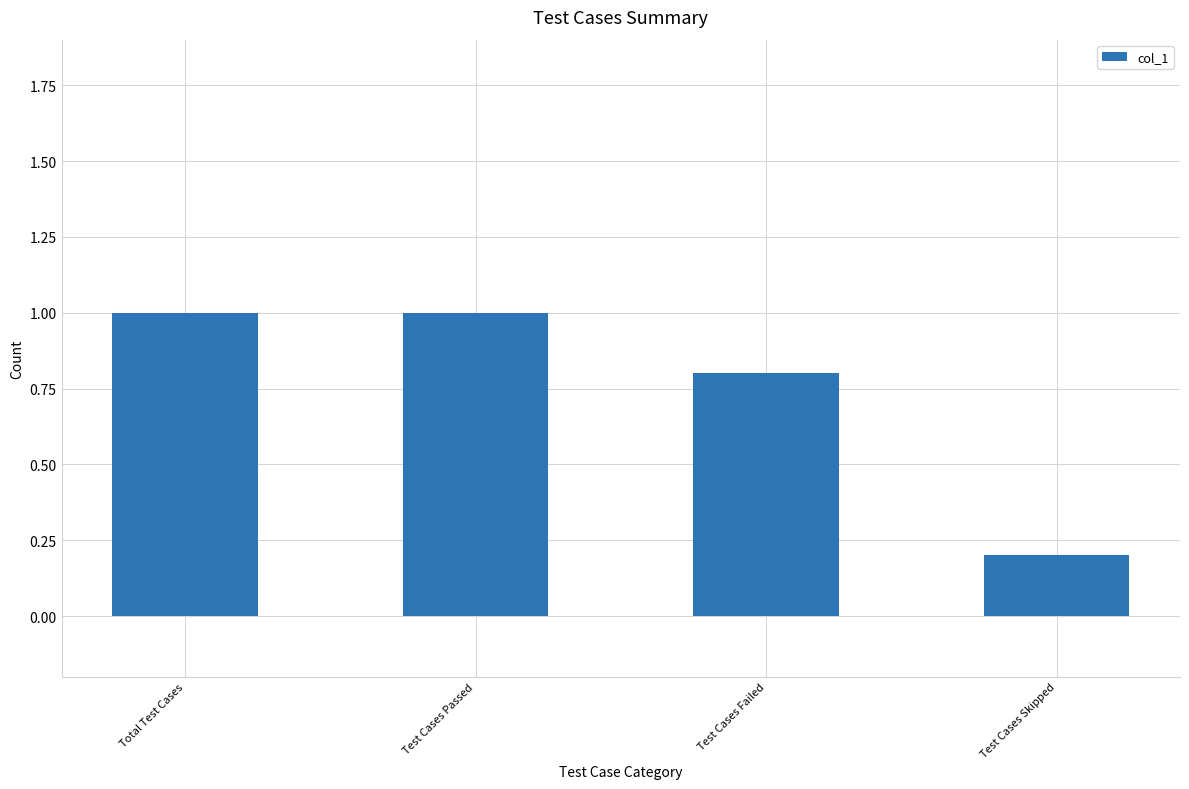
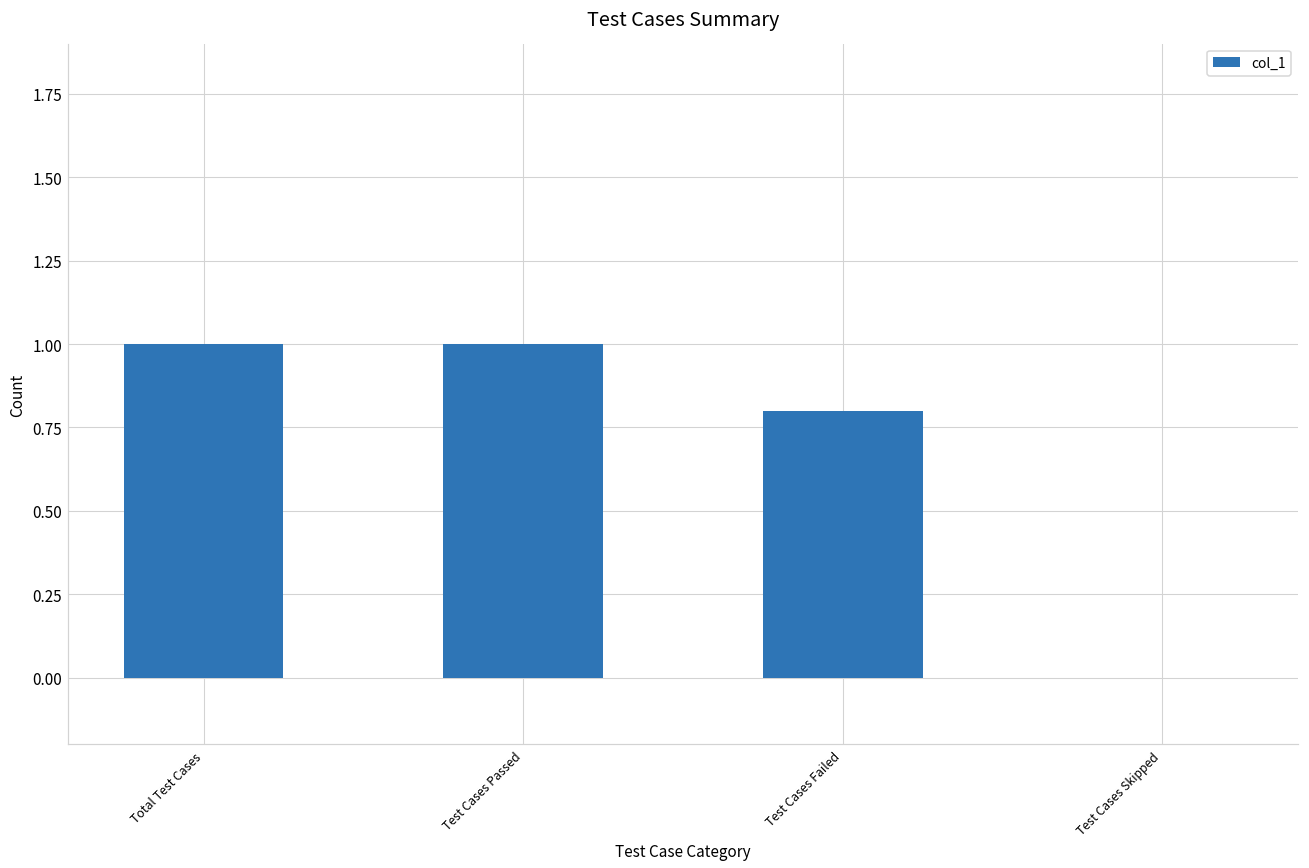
  {
    "Total Test Cases": 1.0,
    "Test Cases Passed": 1.0,
    "Test Cases Failed": 0.8,
-   "Test Cases Skipped": 0.2
+   "Test Cases Skipped": 0.0
  }
